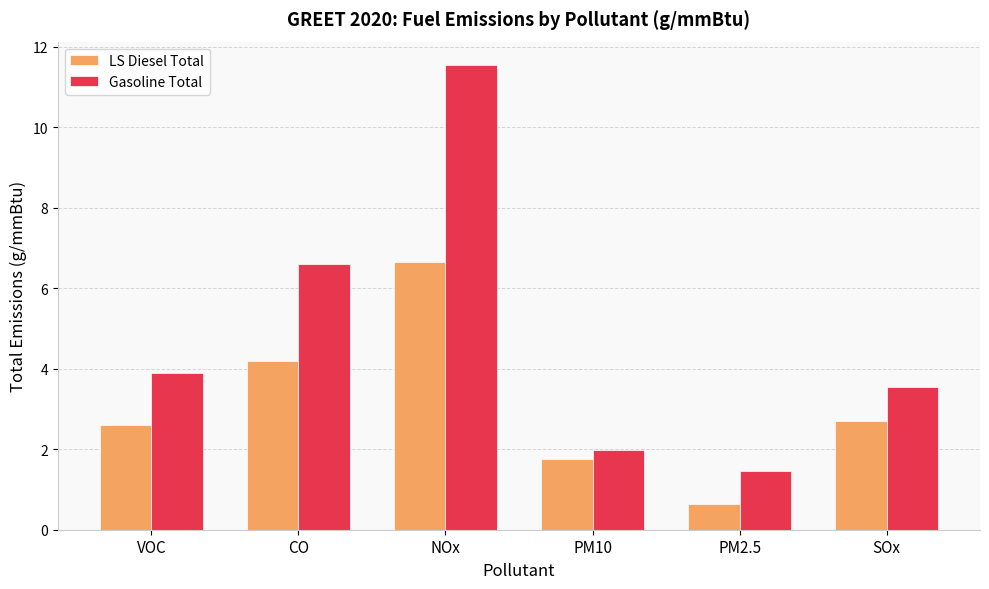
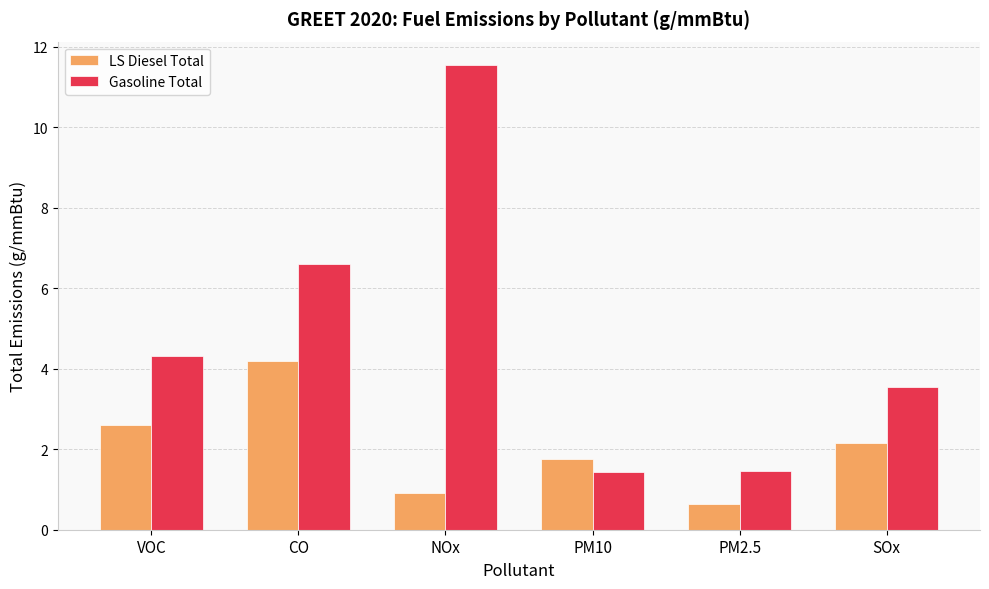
  {
    "LS Diesel Total": {
      "VOC": 2.6,
      "CO": 4.2,
-     "NOx": 6.7,
+     "NOx": 0.9,
      "PM10": 1.8,
      "PM2.5": 0.6,
-     "SOx": 2.7
+     "SOx": 2.1
    },
    "Gasoline Total": {
-     "VOC": 3.9,
+     "VOC": 4.3,
      "CO": 6.6,
      "NOx": 11.5,
-     "PM10": 2.0,
+     "PM10": 1.4,
      "PM2.5": 1.5,
      "SOx": 3.5
    }
  }
